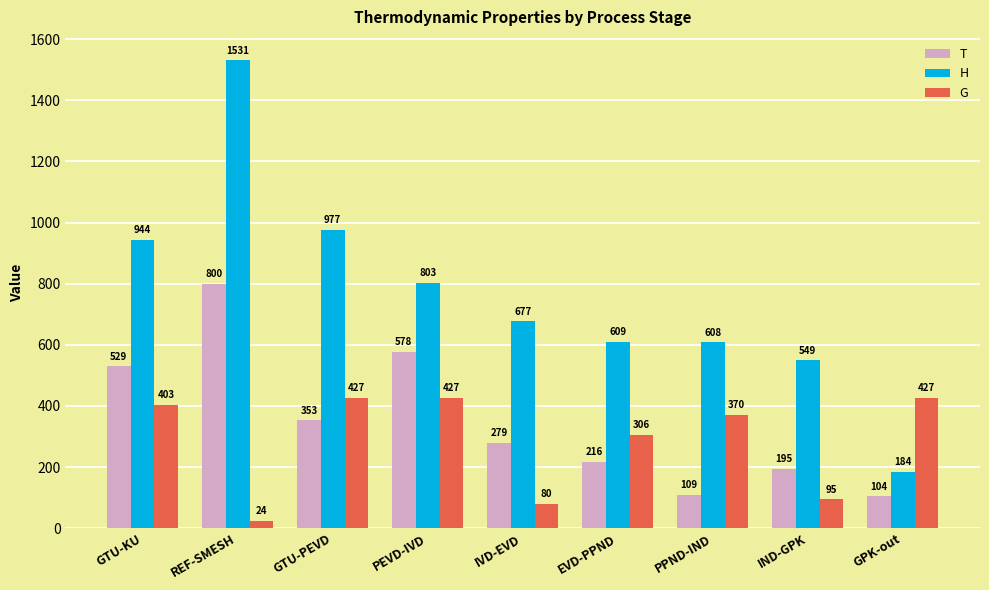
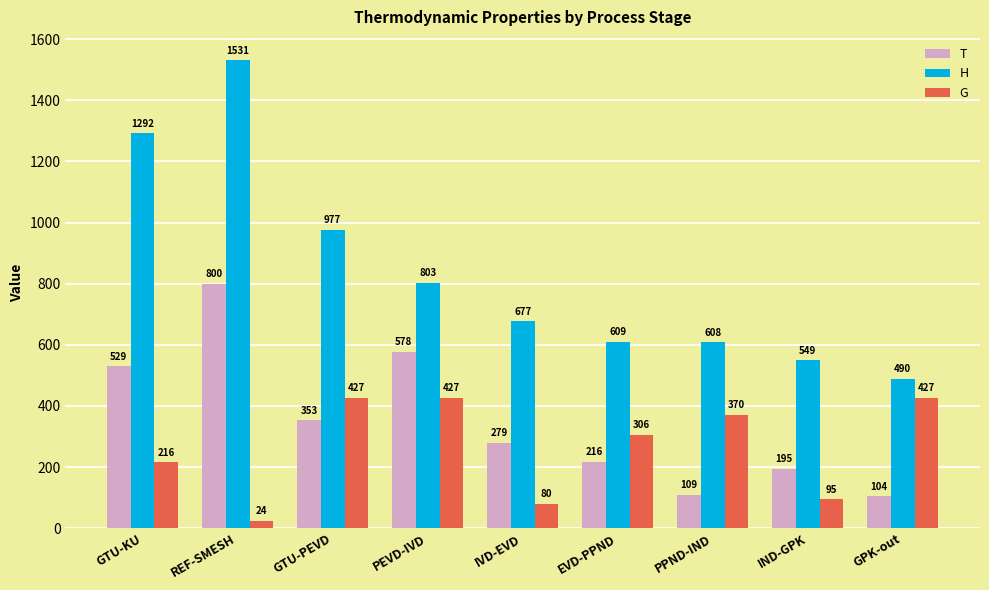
  {
    "T": {
      "GTU-KU": 529,
      "REF-SMESH": 800,
      "GTU-PEVD": 353,
      "PEVD-IVD": 578,
      "IVD-EVD": 279,
      "EVD-PPND": 216,
      "PPND-IND": 109,
      "IND-GPK": 195,
      "GPK-out": 104
    },
    "H": {
-     "GTU-KU": 944,
+     "GTU-KU": 1292,
      "REF-SMESH": 1531,
      "GTU-PEVD": 977,
      "PEVD-IVD": 803,
      "IVD-EVD": 677,
      "EVD-PPND": 609,
      "PPND-IND": 608,
      "IND-GPK": 549,
-     "GPK-out": 184
+     "GPK-out": 490
    },
    "G": {
-     "GTU-KU": 403,
+     "GTU-KU": 216,
      "REF-SMESH": 24,
      "GTU-PEVD": 427,
      "PEVD-IVD": 427,
      "IVD-EVD": 80,
      "EVD-PPND": 306,
      "PPND-IND": 370,
      "IND-GPK": 95,
      "GPK-out": 427
    }
  }
